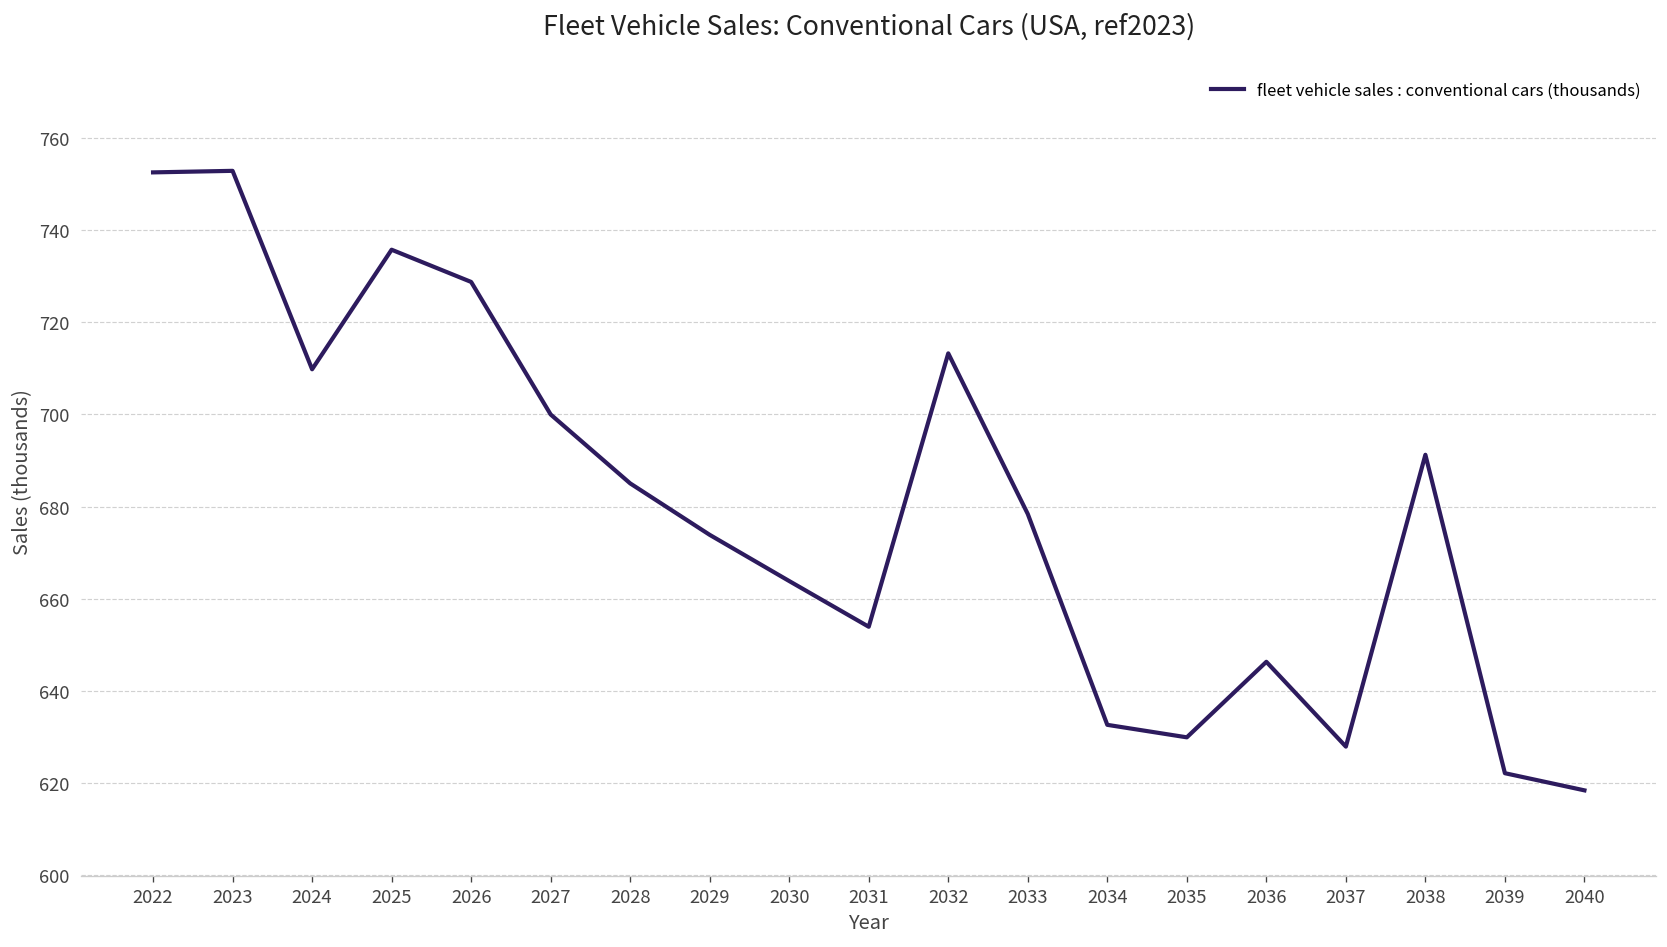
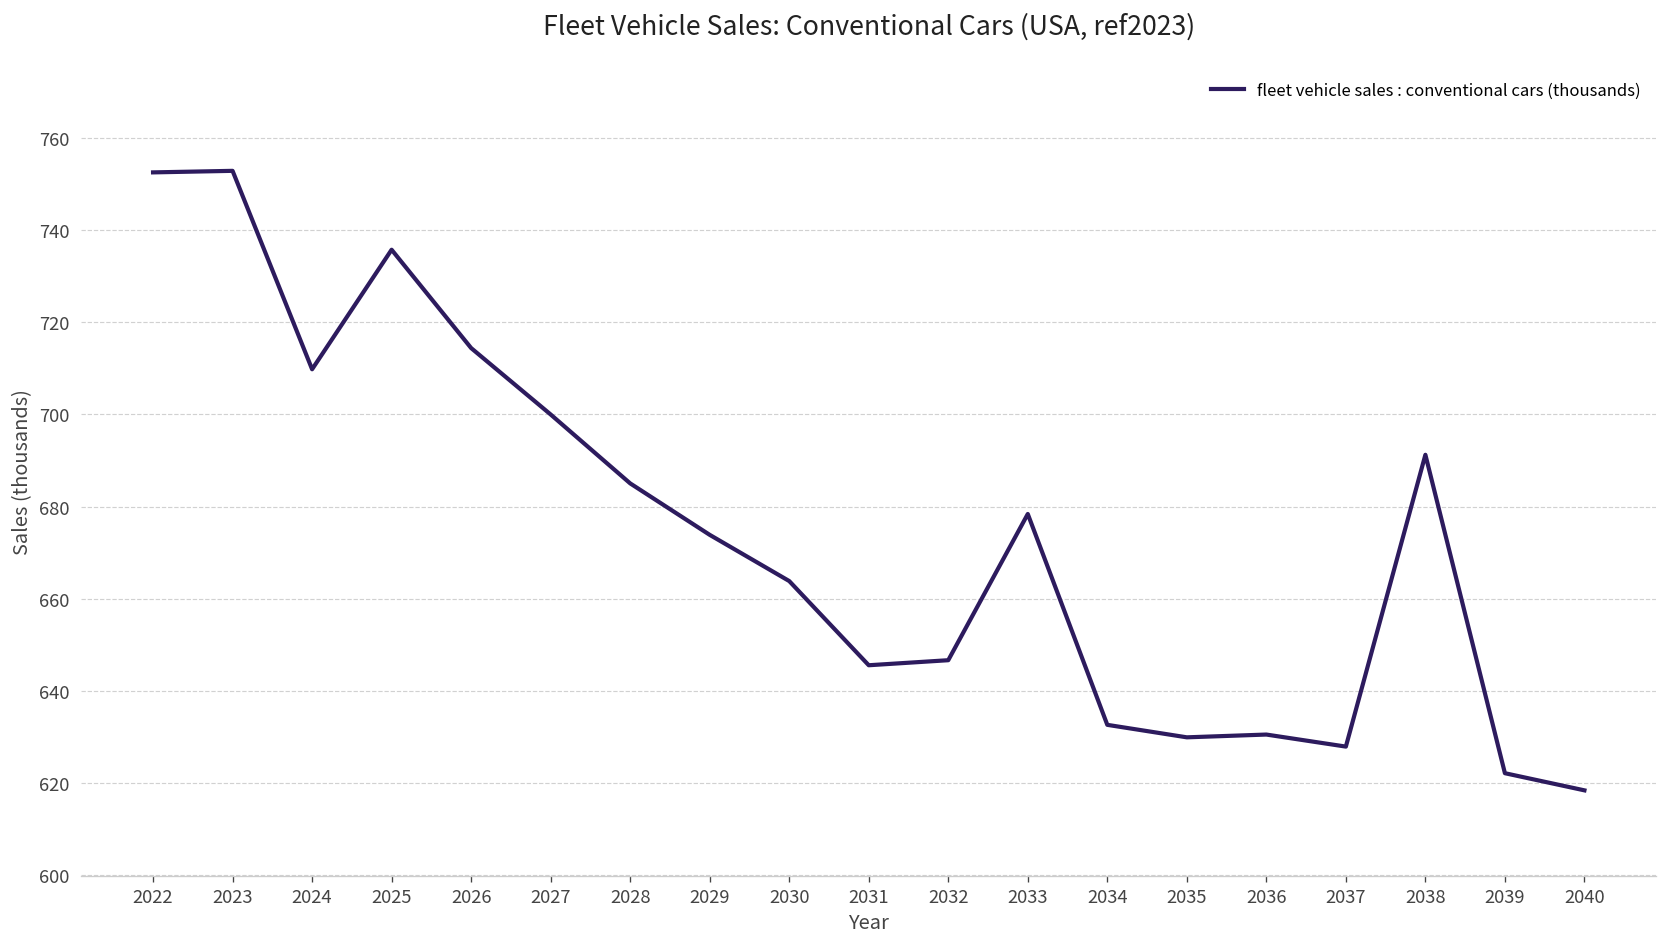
  {
    "2022": 753,
    "2023": 753,
    "2024": 710,
    "2025": 736,
-   "2026": 729,
+   "2026": 714,
    "2027": 700,
    "2028": 685,
    "2029": 674,
    "2030": 664,
-   "2031": 654,
-   "2032": 713,
+   "2031": 646,
+   "2032": 647,
    "2033": 678,
    "2034": 633,
    "2035": 630,
-   "2036": 646,
+   "2036": 631,
    "2037": 628,
    "2038": 691,
    "2039": 622,
    "2040": 618
  }
